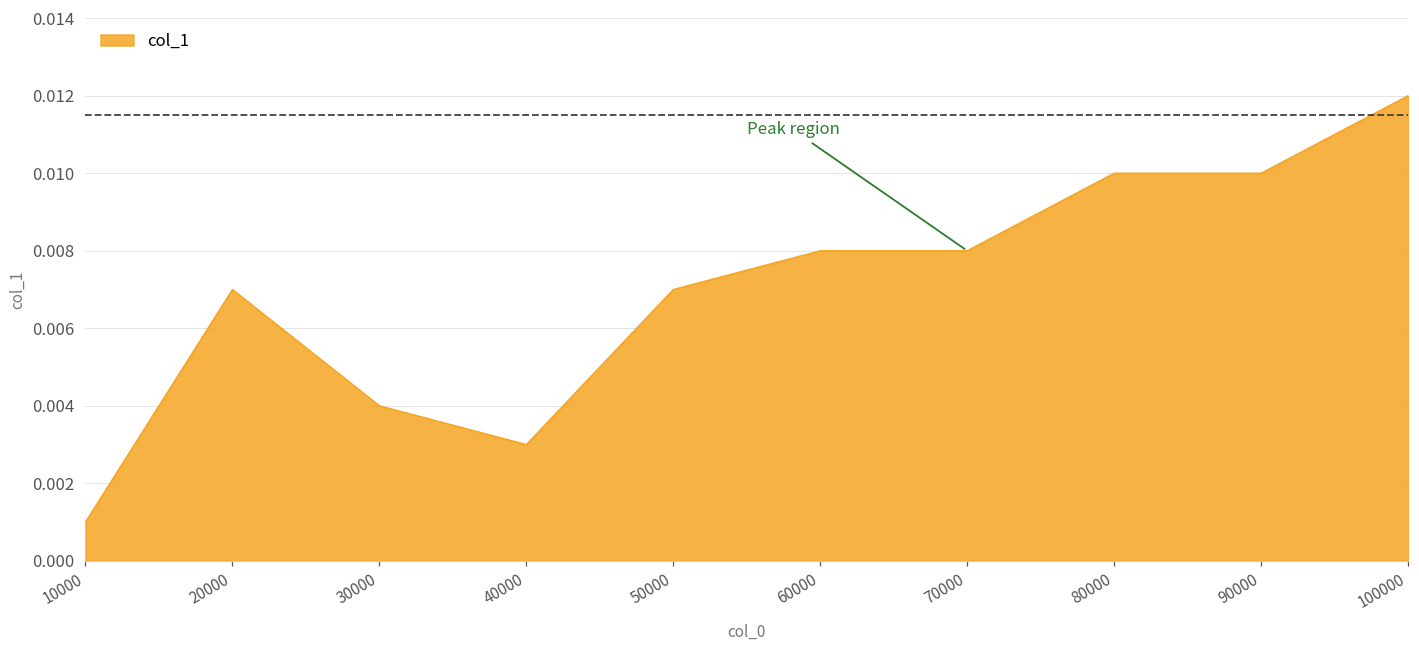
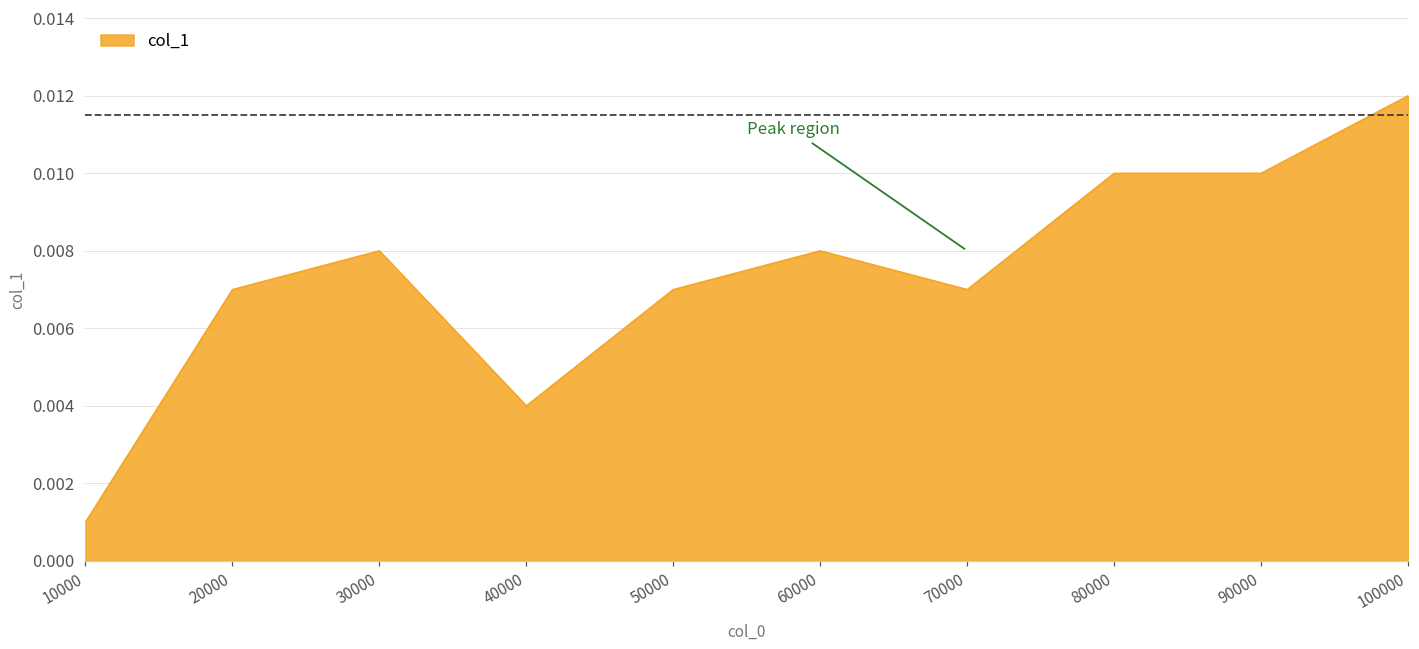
  {
    "10000": 0.001,
    "20000": 0.007,
-   "30000": 0.004,
-   "40000": 0.003,
+   "30000": 0.008,
+   "40000": 0.004,
    "50000": 0.007,
    "60000": 0.008,
-   "70000": 0.008,
+   "70000": 0.007,
    "80000": 0.010,
    "90000": 0.010,
    "100000": 0.012
  }
